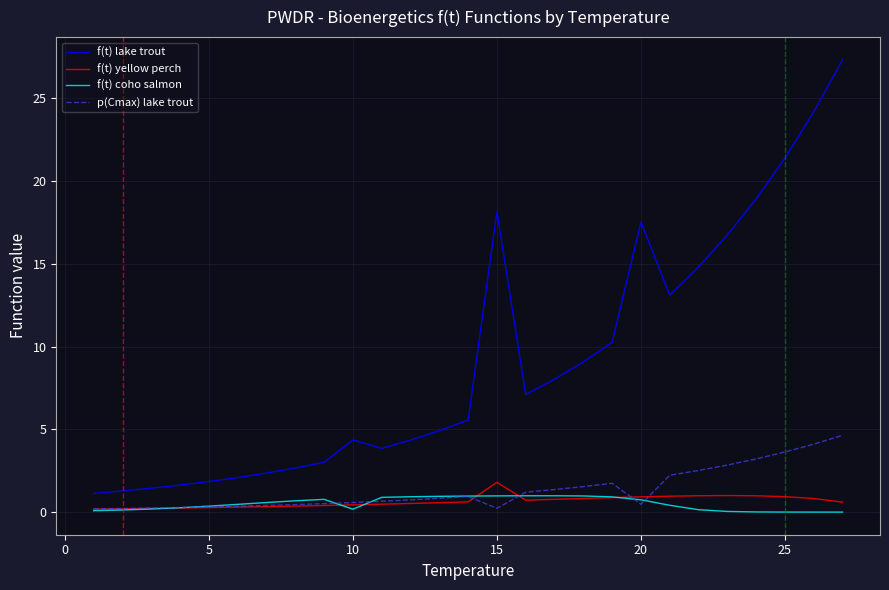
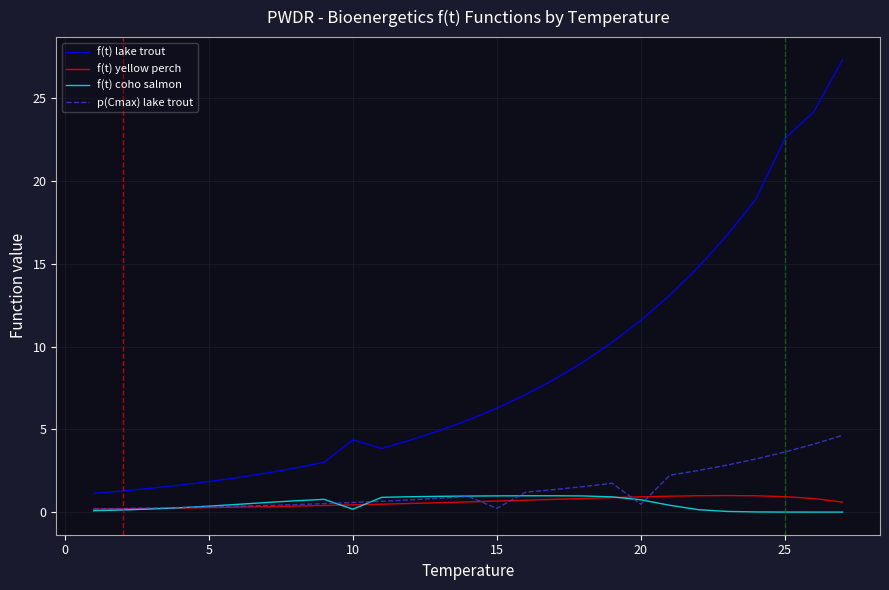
  {
    "f(t) lake trout": {
      "5": 1.8,
      "10": 4.4,
-     "15": 18.1,
-     "20": 17.5,
-     "25": 21.4
+     "15": 6.3,
+     "20": 11.6,
+     "25": 22.6
    },
    "f(t) yellow perch": {
-     "15": 1.8,
+     "15": 0.7,
      "20": 0.9,
      "25": 0.9
    },
    "f(t) coho salmon": {
      "10": 0.2,
      "15": 1.0,
      "20": 0.7,
      "25": 0.0
    },
    "p(Cmax) lake trout": {
      "15": 0.2,
      "20": 0.5,
      "25": 3.6
    }
  }
